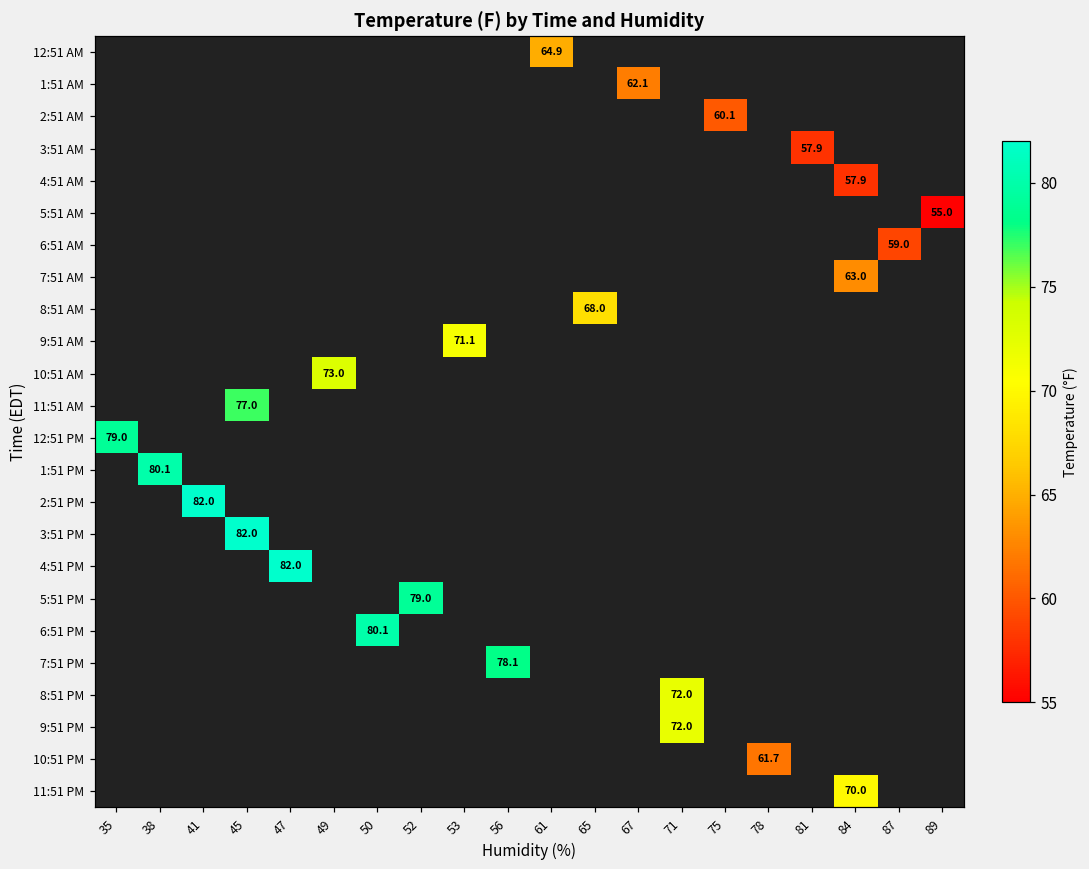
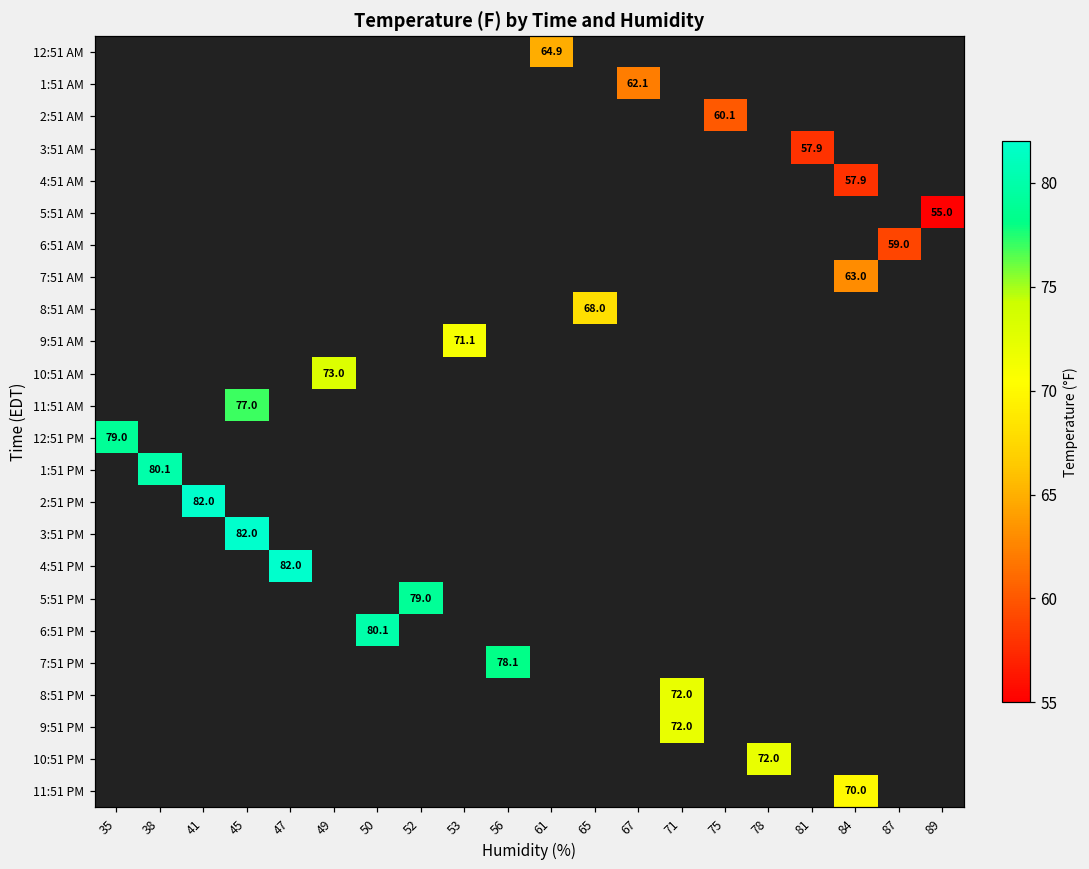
  {
    "12:51 AM": {
      "61": 64.9
    },
    "1:51 AM": {
      "67": 62.1
    },
    "2:51 AM": {
      "75": 60.1
    },
    "3:51 AM": {
      "81": 57.9
    },
    "4:51 AM": {
      "84": 57.9
    },
    "5:51 AM": {
      "89": 55.0
    },
    "6:51 AM": {
      "87": 59.0
    },
    "7:51 AM": {
      "84": 63.0
    },
    "8:51 AM": {
      "65": 68.0
    },
    "9:51 AM": {
      "53": 71.1
    },
    "10:51 AM": {
      "49": 73.0
    },
    "11:51 AM": {
      "45": 77.0
    },
    "12:51 PM": {
      "35": 79.0
    },
    "1:51 PM": {
      "38": 80.1
    },
    "2:51 PM": {
      "41": 82.0
    },
    "3:51 PM": {
      "45": 82.0
    },
    "4:51 PM": {
      "47": 82.0
    },
    "5:51 PM": {
      "52": 79.0
    },
    "6:51 PM": {
      "50": 80.1
    },
    "7:51 PM": {
      "56": 78.1
    },
    "8:51 PM": {
      "71": 72.0
    },
    "9:51 PM": {
      "71": 72.0
    },
    "10:51 PM": {
-     "78": 61.7
+     "78": 72.0
    },
    "11:51 PM": {
      "84": 70.0
    }
  }
